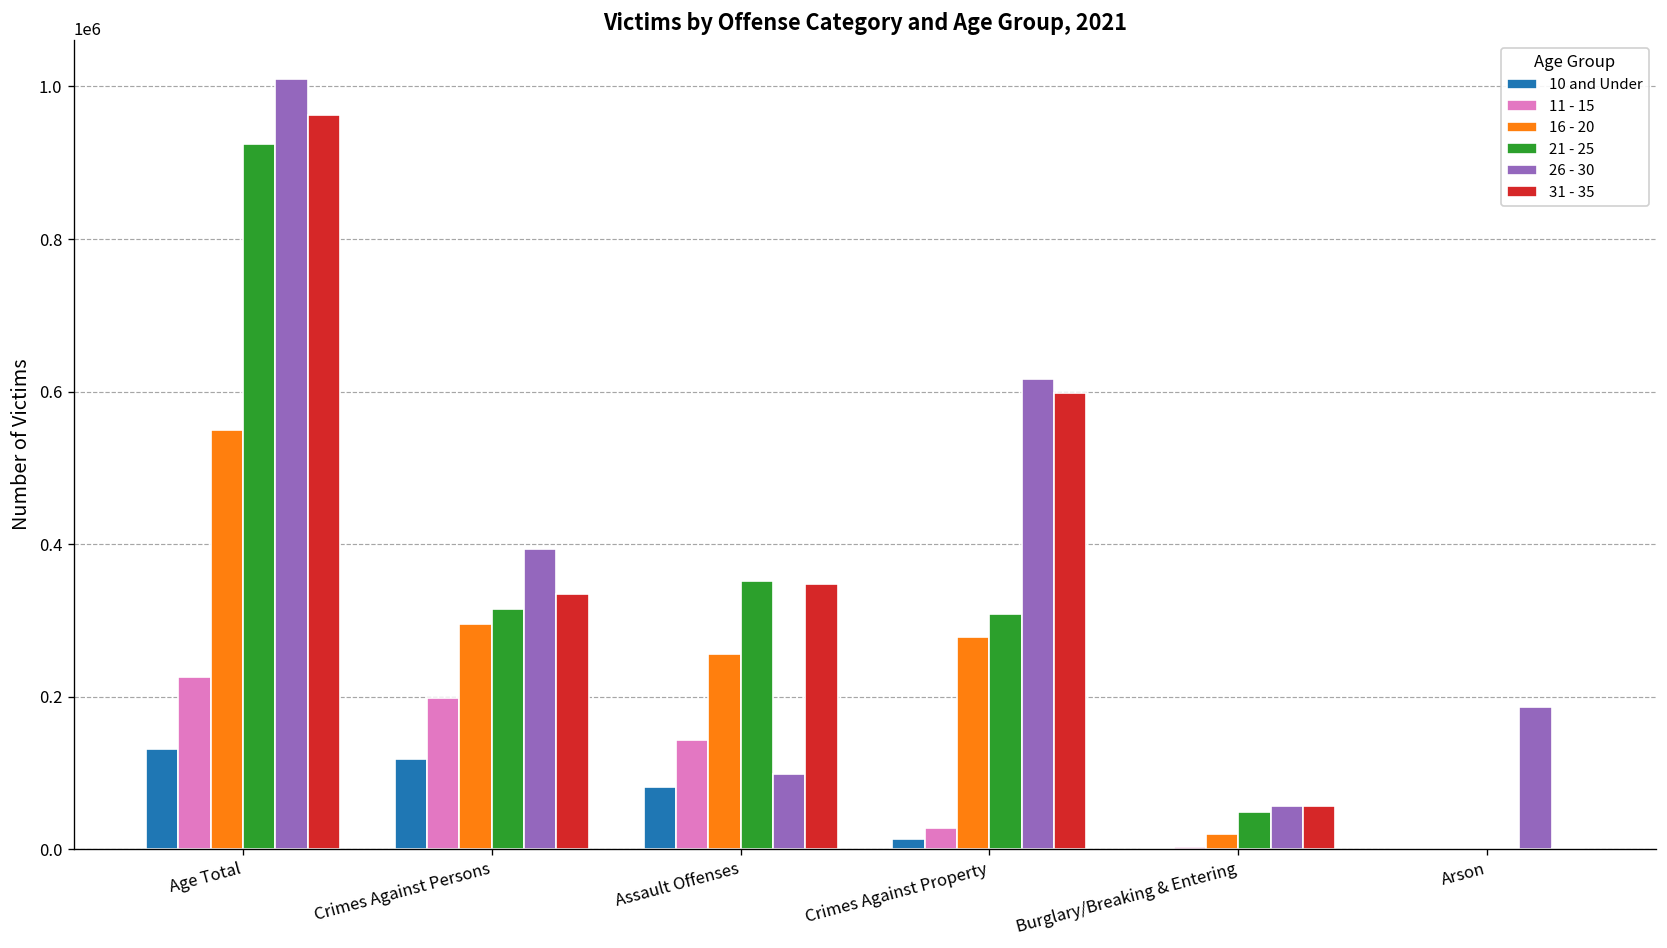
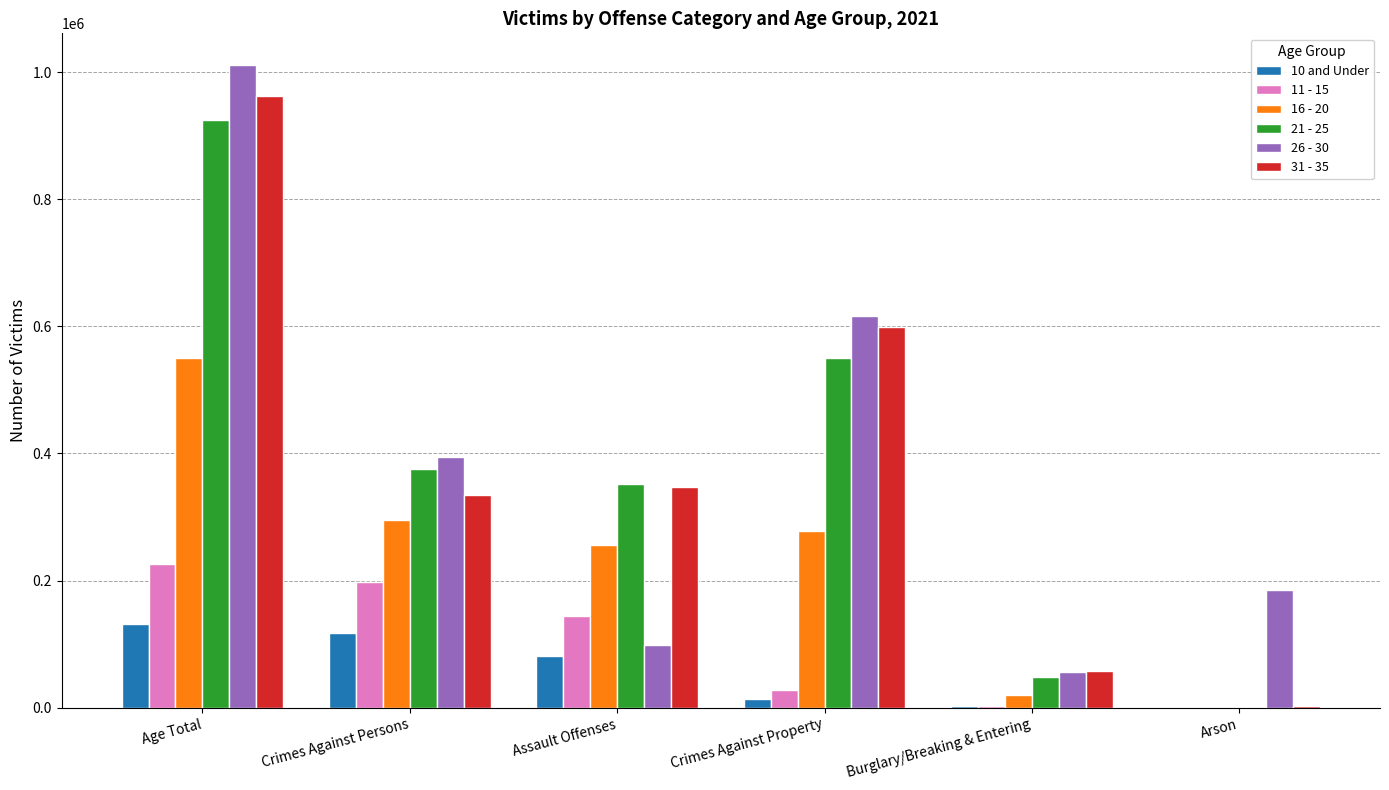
  {
    "10 and Under": {
      "Age Total": 130000,
      "Crimes Against Persons": 120000,
      "Assault Offenses": 80000,
      "Crimes Against Property": 10000
    },
    "11 - 15": {
      "Age Total": 230000,
      "Crimes Against Persons": 200000,
      "Assault Offenses": 140000,
      "Crimes Against Property": 30000
    },
    "16 - 20": {
      "Age Total": 550000,
      "Crimes Against Persons": 300000,
      "Assault Offenses": 260000,
      "Crimes Against Property": 280000,
      "Burglary/Breaking & Entering": 20000
    },
    "21 - 25": {
      "Age Total": 930000,
-     "Crimes Against Persons": 320000,
+     "Crimes Against Persons": 380000,
      "Assault Offenses": 350000,
-     "Crimes Against Property": 310000,
+     "Crimes Against Property": 550000,
      "Burglary/Breaking & Entering": 50000
    },
    "26 - 30": {
      "Age Total": 1010000,
      "Crimes Against Persons": 390000,
      "Assault Offenses": 100000,
      "Crimes Against Property": 620000,
      "Burglary/Breaking & Entering": 60000,
      "Arson": 190000
    },
    "31 - 35": {
      "Age Total": 960000,
      "Crimes Against Persons": 330000,
      "Assault Offenses": 350000,
      "Crimes Against Property": 600000,
      "Burglary/Breaking & Entering": 60000
    }
  }
